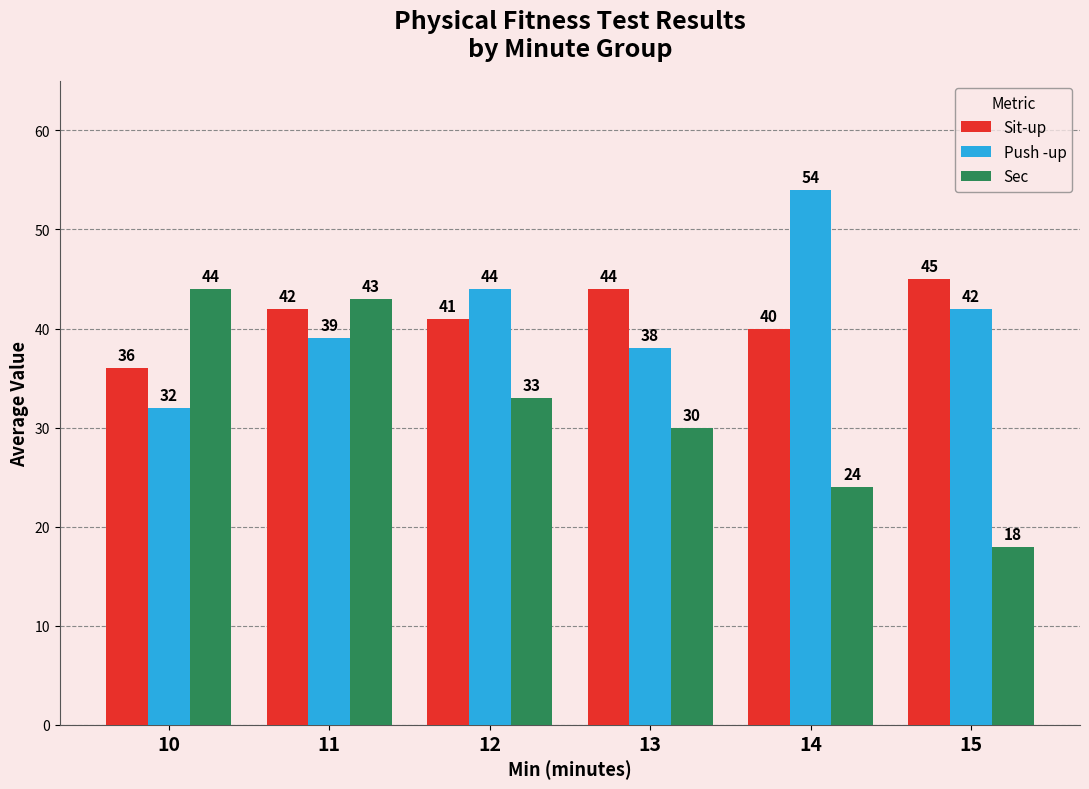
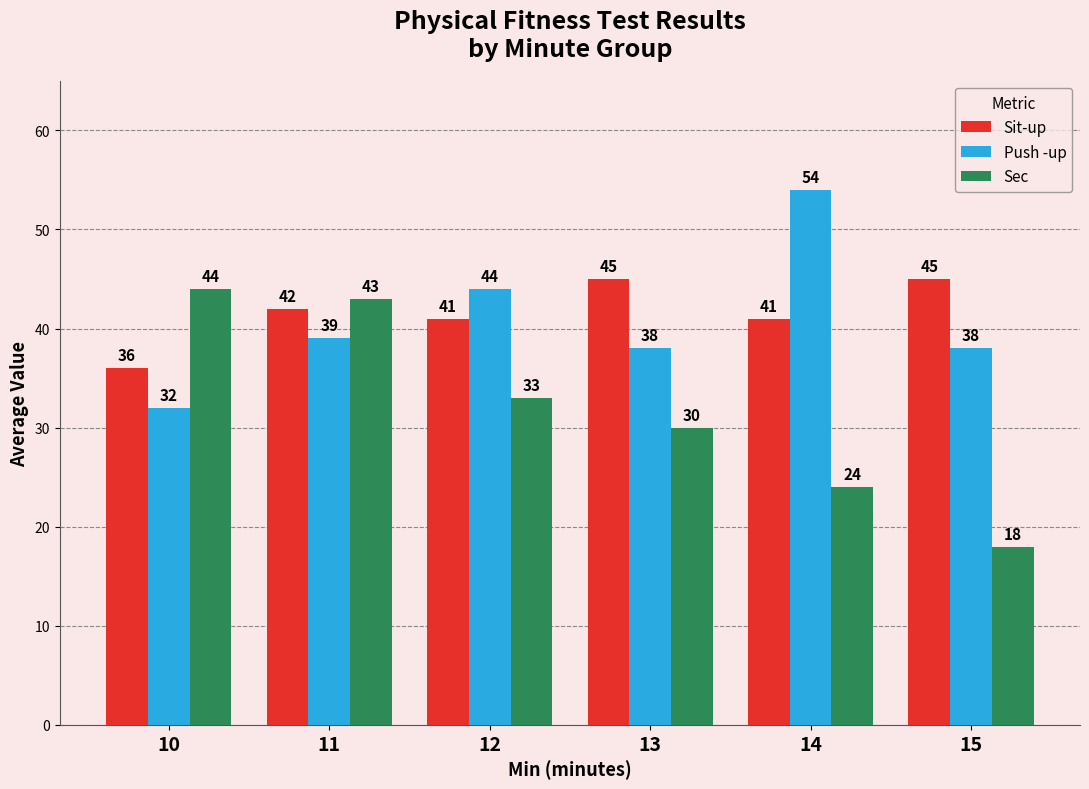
  {
    "Sit-up": {
      "10": 36,
      "11": 42,
      "12": 41,
-     "13": 44,
-     "14": 40,
+     "13": 45,
+     "14": 41,
      "15": 45
    },
    "Push -up": {
      "10": 32,
      "11": 39,
      "12": 44,
      "13": 38,
      "14": 54,
-     "15": 42
+     "15": 38
    },
    "Sec": {
      "10": 44,
      "11": 43,
      "12": 33,
      "13": 30,
      "14": 24,
      "15": 18
    }
  }
